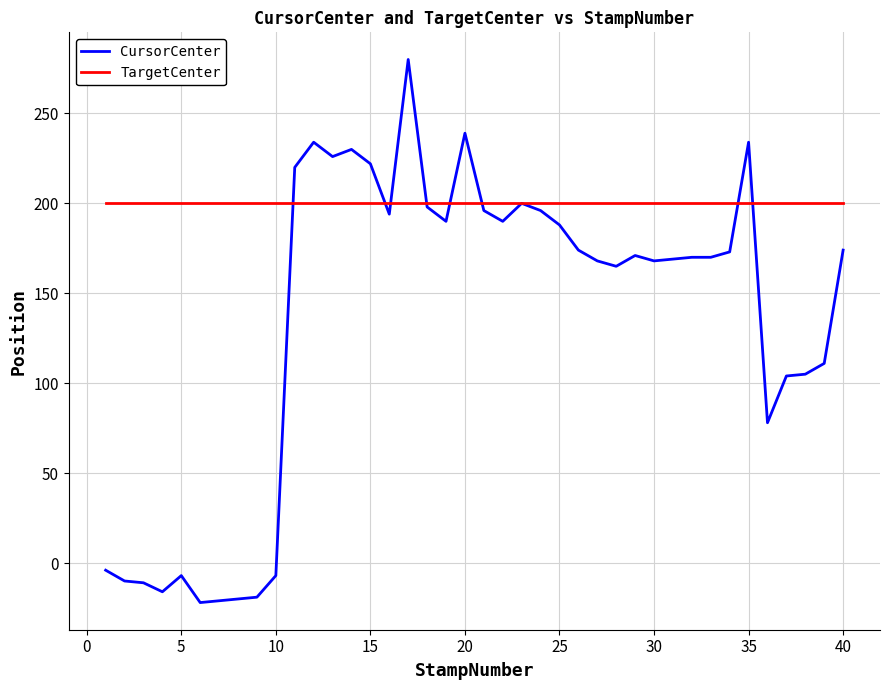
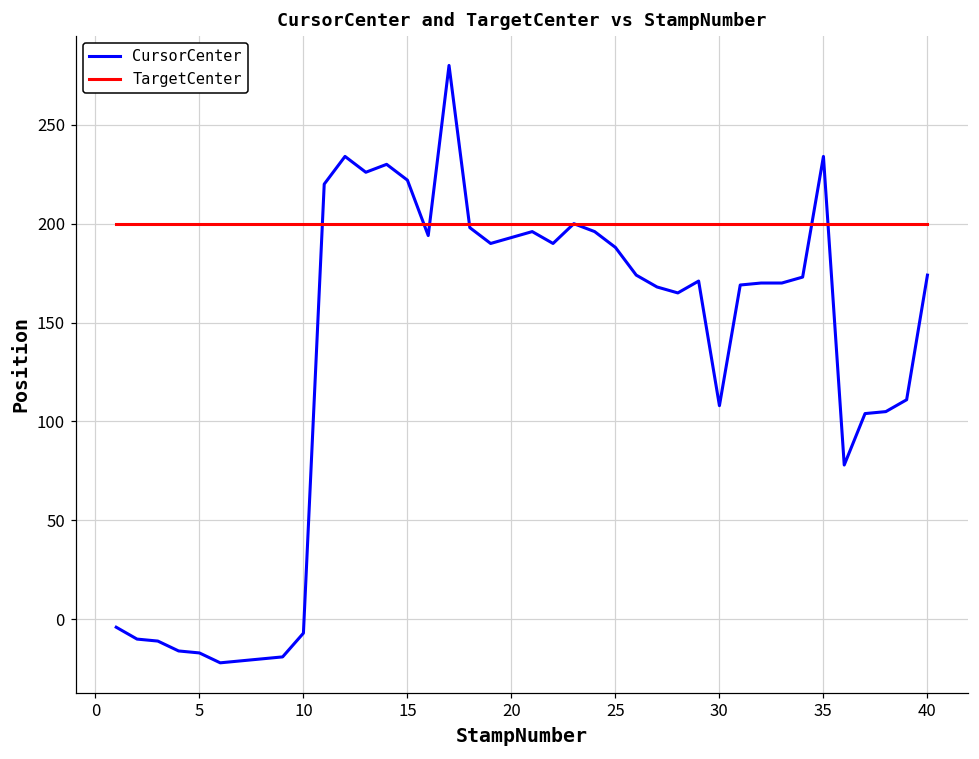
  {
    "CursorCenter": {
-     "5": -7,
+     "5": -17,
      "10": -7,
      "15": 222,
-     "20": 239,
+     "20": 193,
      "25": 188,
-     "30": 168,
+     "30": 108,
      "35": 234,
      "40": 174
    },
    "TargetCenter": {
      "5": 200,
      "10": 200,
      "15": 200,
      "20": 200,
      "25": 200,
      "30": 200,
      "35": 200,
      "40": 200
    }
  }
